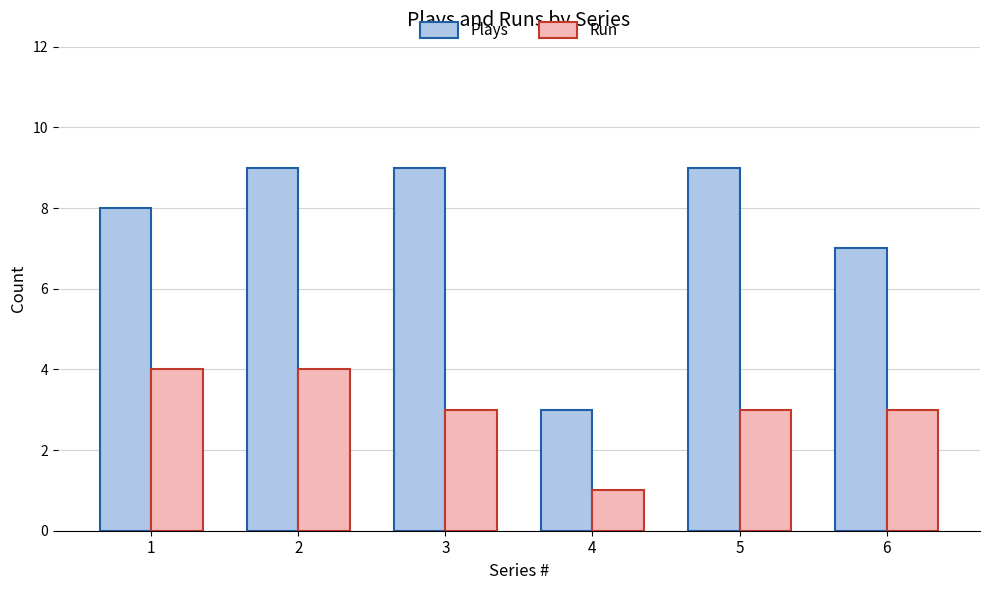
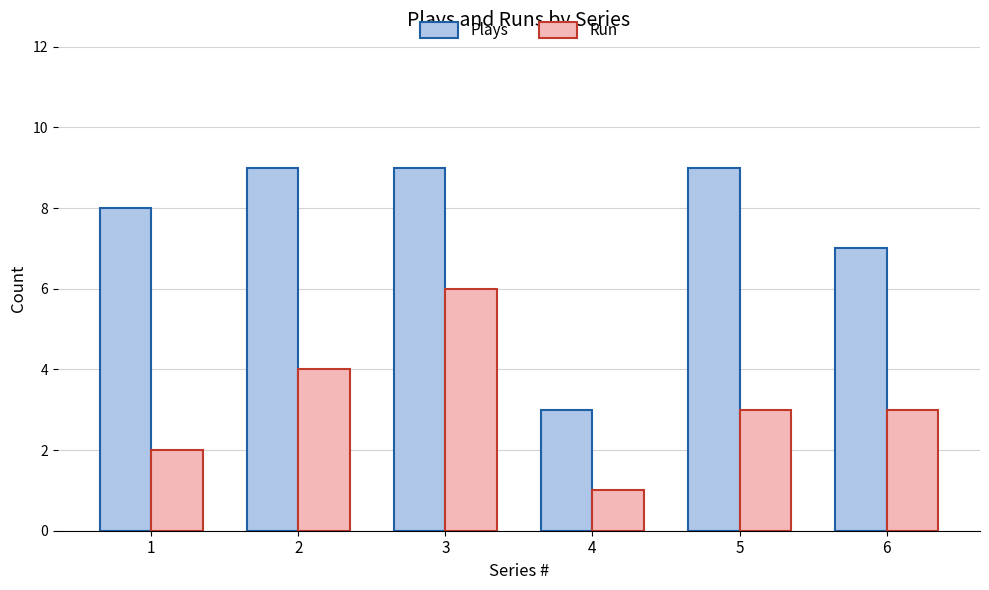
  {
    "Plays": {
      "1": 8,
      "2": 9,
      "3": 9,
      "4": 3,
      "5": 9,
      "6": 7
    },
    "Run": {
-     "1": 4,
+     "1": 2,
      "2": 4,
-     "3": 3,
+     "3": 6,
      "4": 1,
      "5": 3,
      "6": 3
    }
  }
